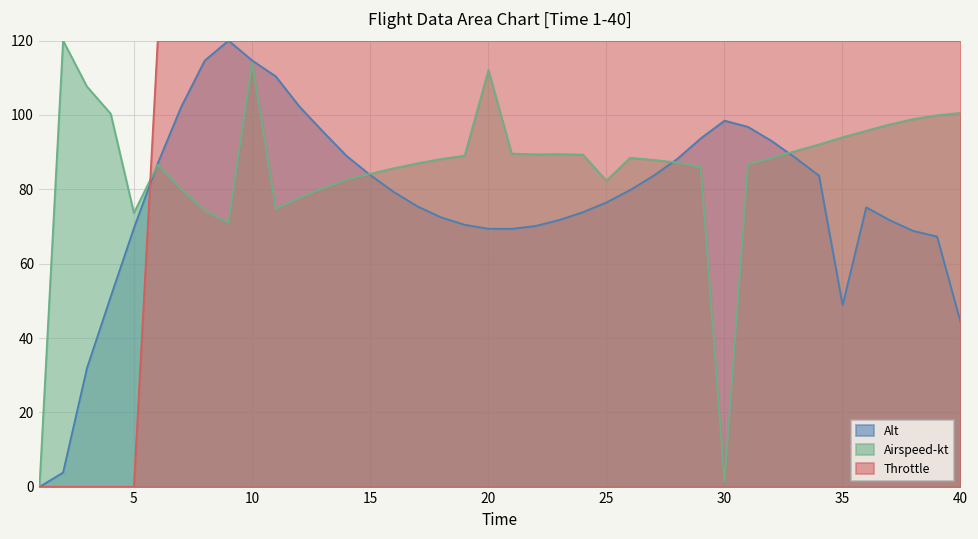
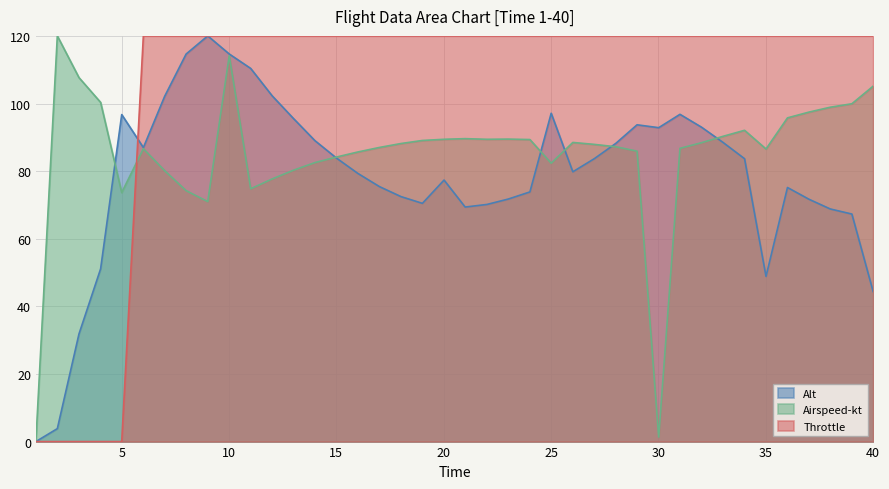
  {
    "Alt": {
-     "5": 70,
-     "20": 69,
-     "25": 76,
-     "30": 98,
+     "5": 97,
+     "20": 77,
+     "25": 97,
+     "30": 93,
      "35": 49,
      "40": 44
    },
    "Airspeed-kt": {
      "5": 74,
-     "20": 112,
+     "20": 89,
      "25": 82,
      "30": 1,
-     "35": 94,
-     "40": 101
+     "35": 87,
+     "40": 105
    },
    "Throttle": {
      "5": 0,
      "10": 120,
      "15": 120,
      "20": 120,
      "25": 120,
      "30": 120,
      "35": 120,
      "40": 120
    }
  }
